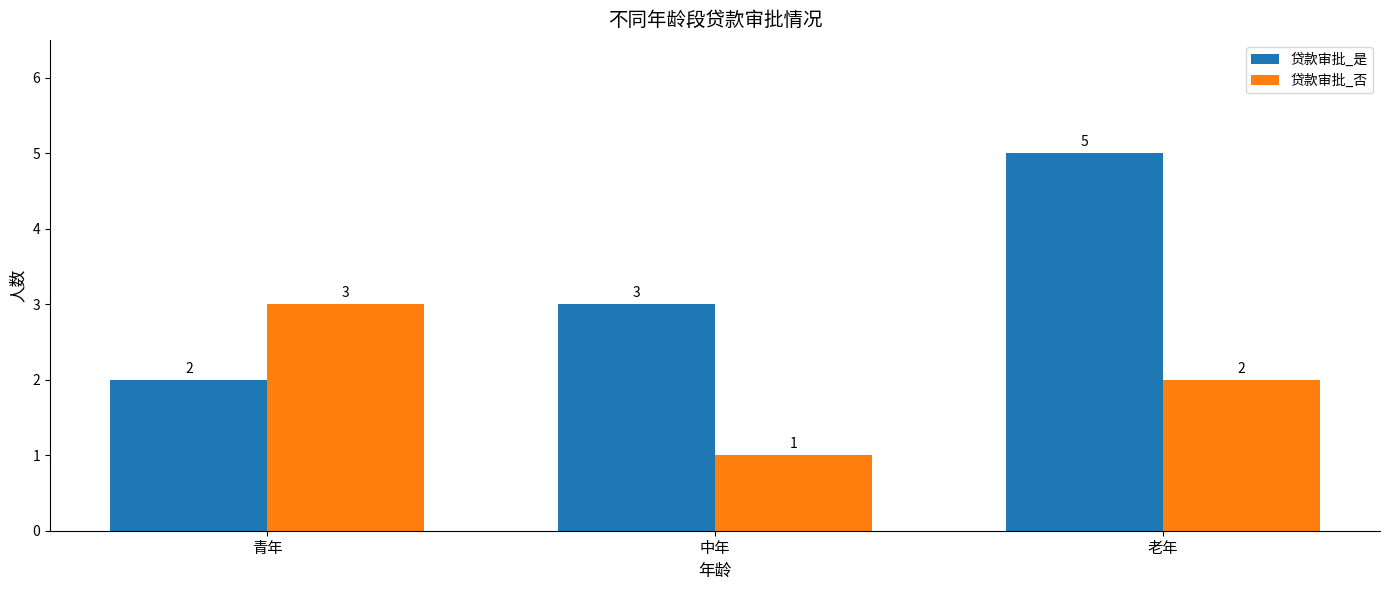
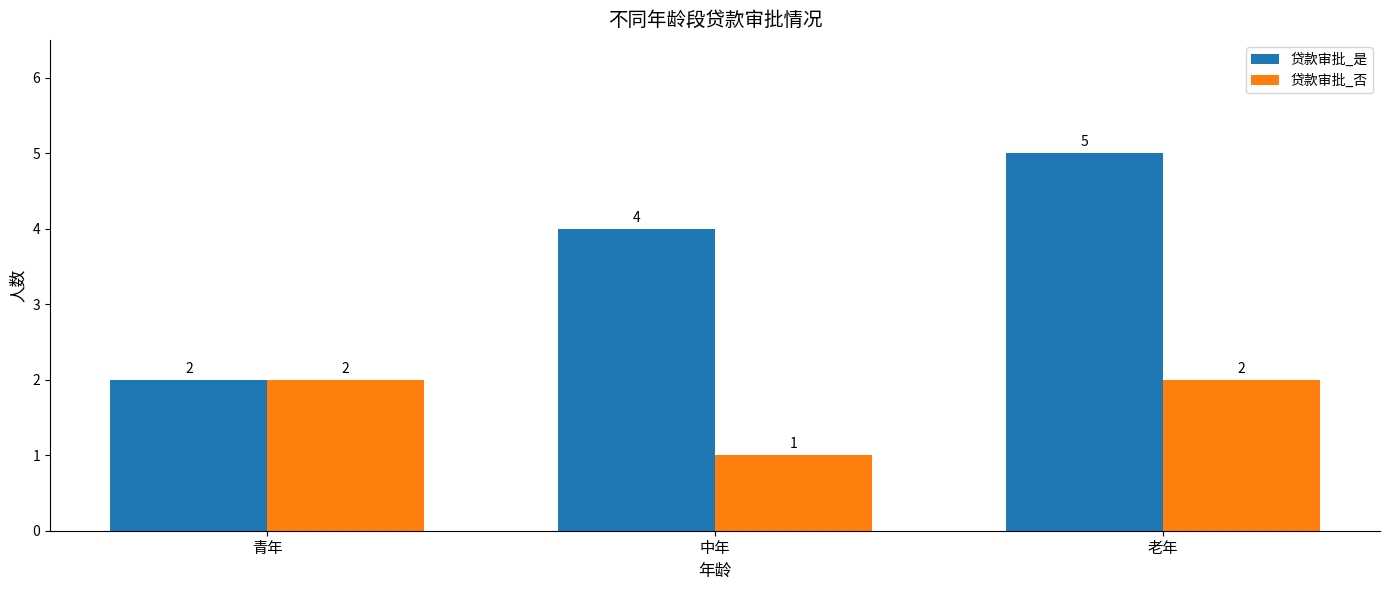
  {
    "贷款审批_是": {
      "青年": 2,
-     "中年": 3,
+     "中年": 4,
      "老年": 5
    },
    "贷款审批_否": {
-     "青年": 3,
+     "青年": 2,
      "中年": 1,
      "老年": 2
    }
  }
